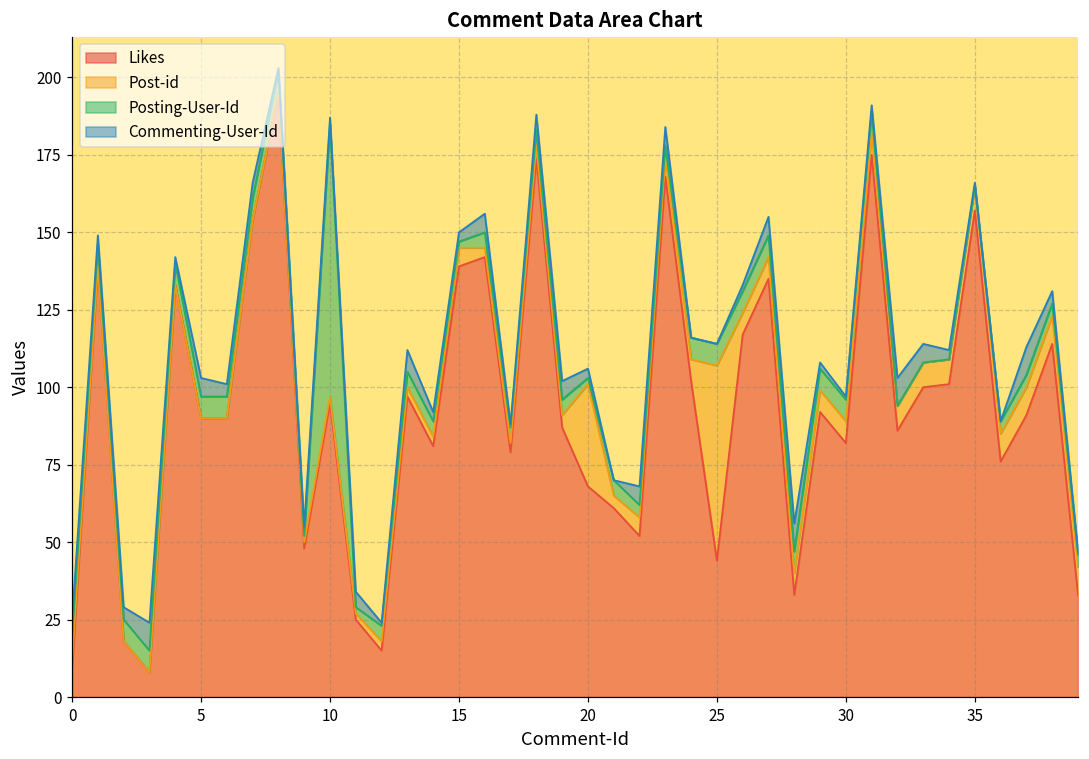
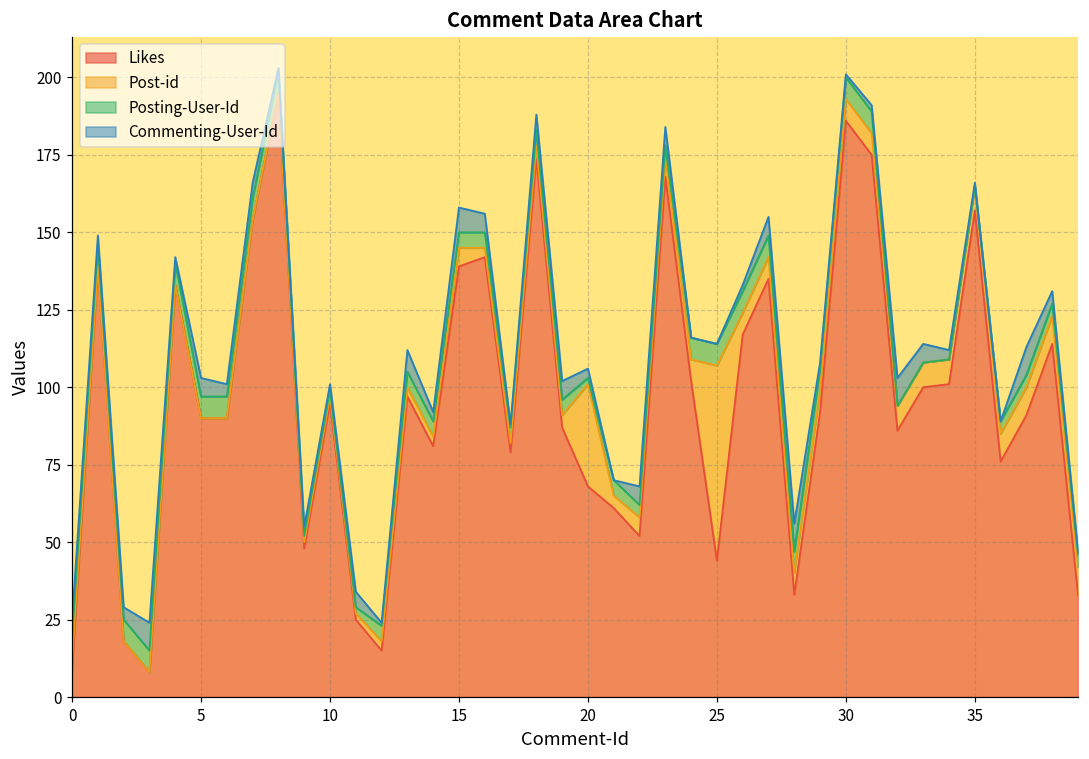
  {
    "Likes": {
      "0": 9,
      "10": 95,
      "15": 139,
      "20": 68,
      "25": 44,
-     "30": 82,
+     "30": 186,
      "35": 157
    },
    "Post-id": {
      "0": 3,
      "10": 2,
      "15": 6,
      "20": 33,
      "25": 63,
      "30": 7
    },
    "Posting-User-Id": {
      "0": 7,
      "5": 7,
-     "10": 88,
-     "15": 2,
+     "10": 2,
+     "15": 5,
      "20": 2,
      "30": 7
    },
    "Commenting-User-Id": {
      "0": 6,
      "5": 6,
      "10": 2,
-     "15": 3,
+     "15": 8,
      "20": 3,
      "30": 1,
      "35": 1
    }
  }
